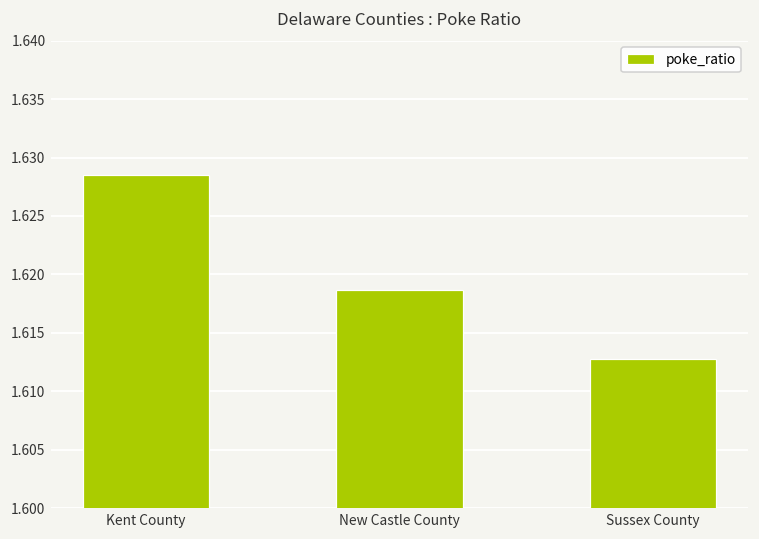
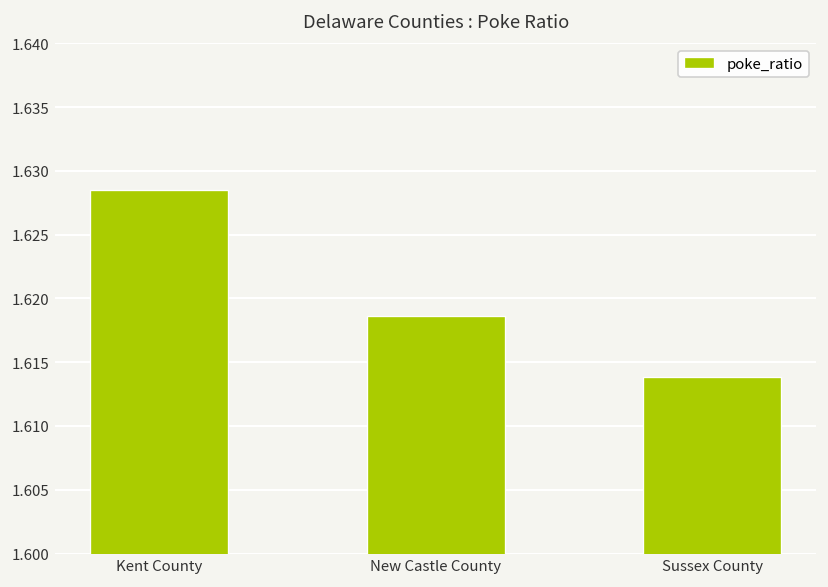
  {
    "Kent County": 1.6285,
    "New Castle County": 1.6186,
-   "Sussex County": 1.6128
+   "Sussex County": 1.6138
  }
